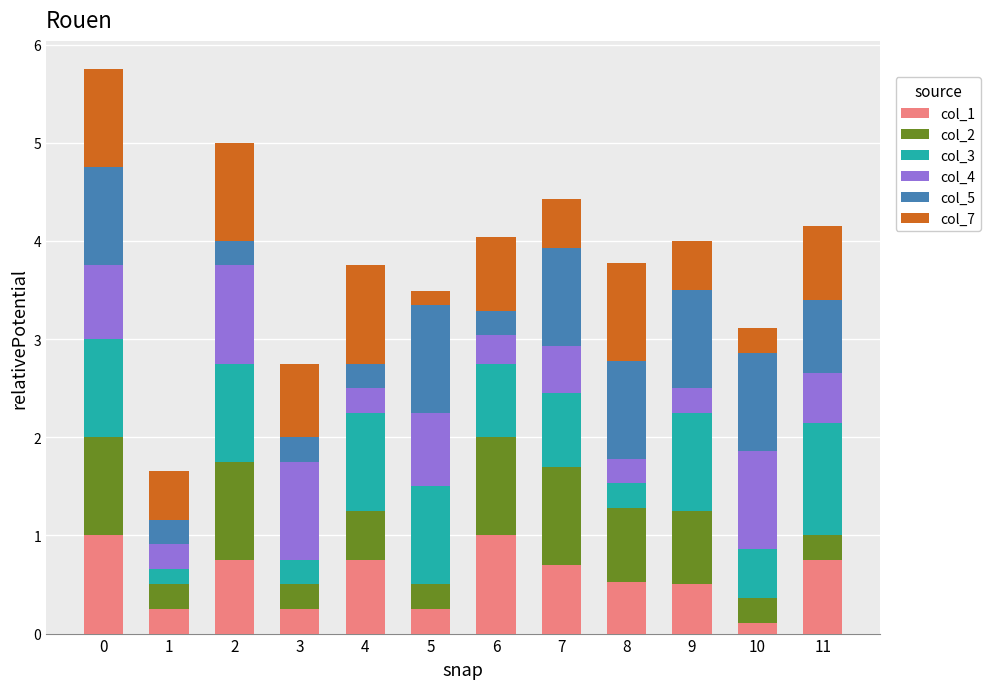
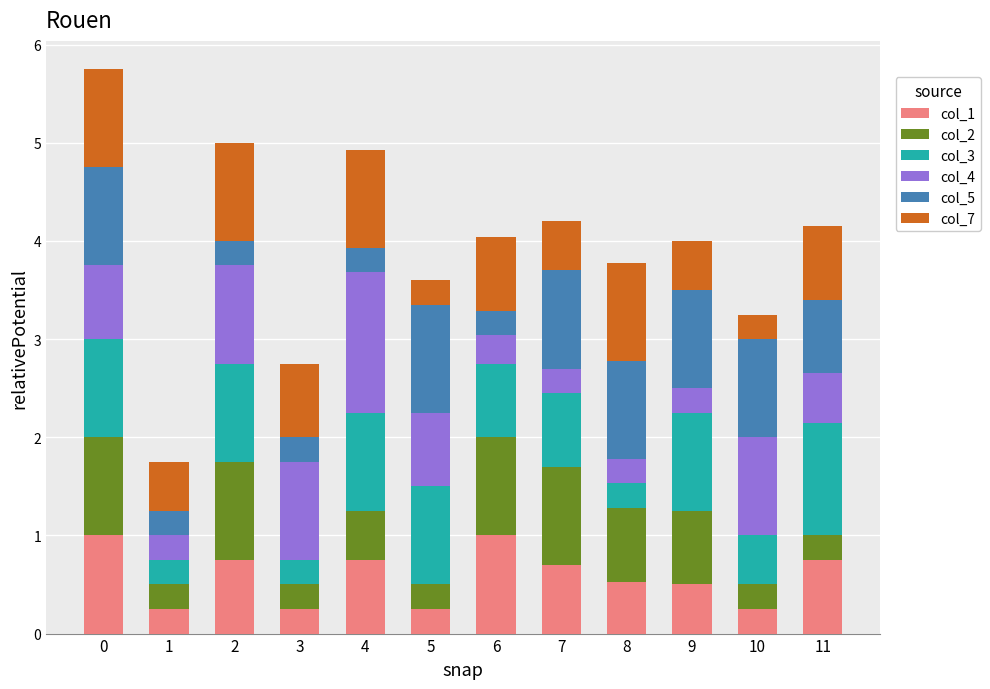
  {
    "col_1": {
      "0": 1.0,
      "1": 0.3,
      "2": 0.8,
      "3": 0.3,
      "4": 0.8,
      "5": 0.3,
      "6": 1.0,
      "7": 0.7,
      "8": 0.5,
      "9": 0.5,
-     "10": 0.1,
+     "10": 0.3,
      "11": 0.8
    },
    "col_2": {
      "0": 1.0,
      "1": 0.3,
      "2": 1.0,
      "3": 0.3,
      "4": 0.5,
      "5": 0.3,
      "6": 1.0,
      "7": 1.0,
      "8": 0.8,
      "9": 0.8,
      "10": 0.3,
      "11": 0.3
    },
    "col_3": {
      "0": 1.0,
-     "1": 0.2,
+     "1": 0.3,
      "2": 1.0,
      "3": 0.3,
      "4": 1.0,
      "5": 1.0,
      "6": 0.8,
      "7": 0.8,
      "8": 0.3,
      "9": 1.0,
      "10": 0.5,
      "11": 1.2
    },
    "col_4": {
      "0": 0.8,
      "1": 0.3,
      "2": 1.0,
      "3": 1.0,
-     "4": 0.3,
+     "4": 1.4,
      "5": 0.8,
      "6": 0.3,
-     "7": 0.5,
+     "7": 0.3,
      "8": 0.3,
      "9": 0.3,
      "10": 1.0,
      "11": 0.5
    },
    "col_5": {
      "0": 1.0,
      "1": 0.3,
      "2": 0.3,
      "3": 0.3,
      "4": 0.3,
      "5": 1.1,
      "6": 0.3,
      "7": 1.0,
      "8": 1.0,
      "9": 1.0,
      "10": 1.0,
      "11": 0.8
    },
    "col_7": {
      "0": 1.0,
      "1": 0.5,
      "2": 1.0,
      "3": 0.8,
      "4": 1.0,
-     "5": 0.1,
+     "5": 0.3,
      "6": 0.8,
      "7": 0.5,
      "8": 1.0,
      "9": 0.5,
      "10": 0.3,
      "11": 0.8
    }
  }
